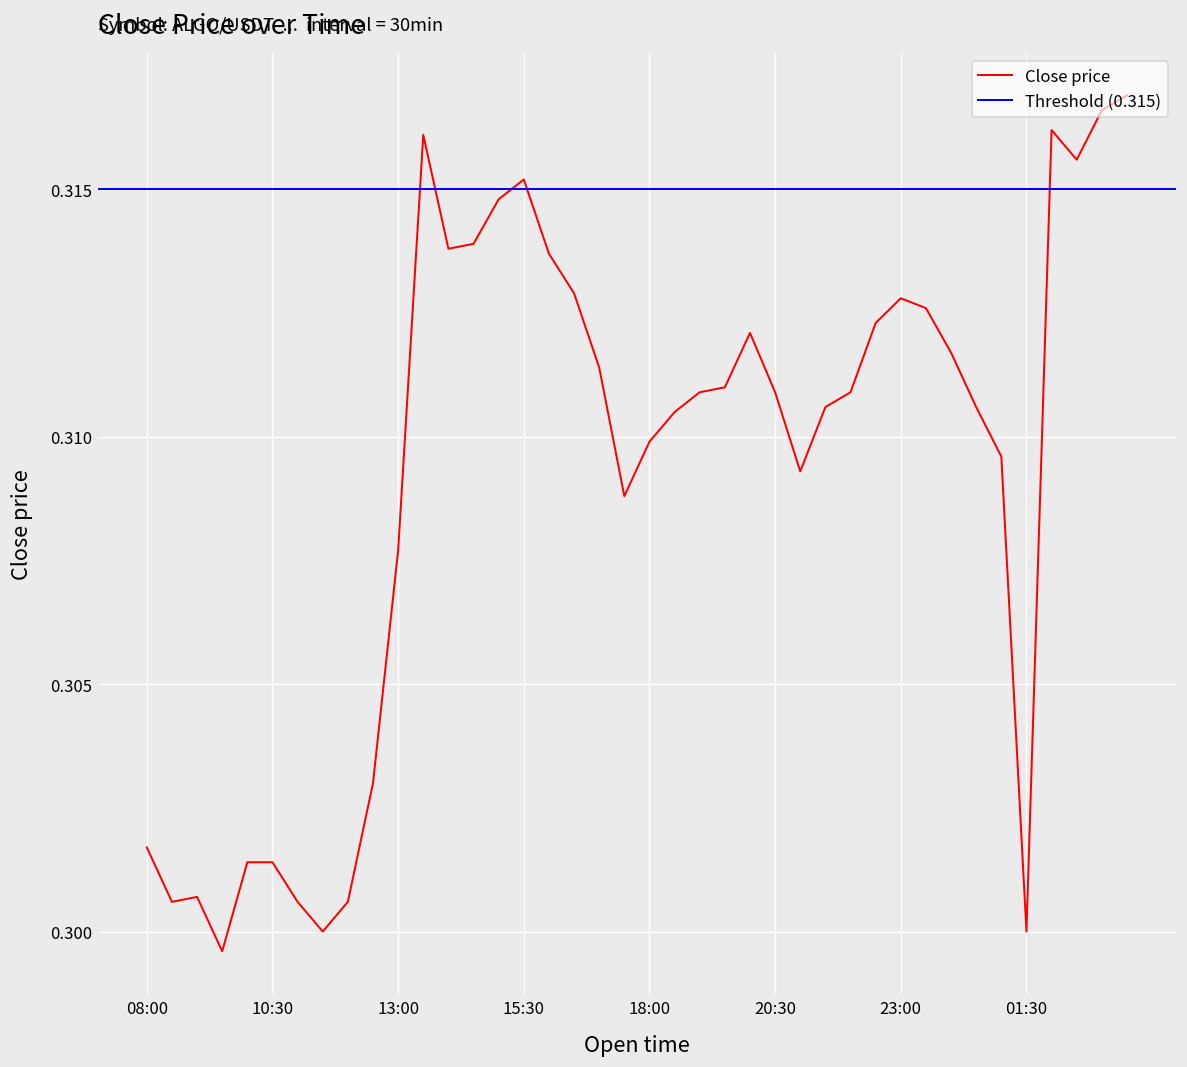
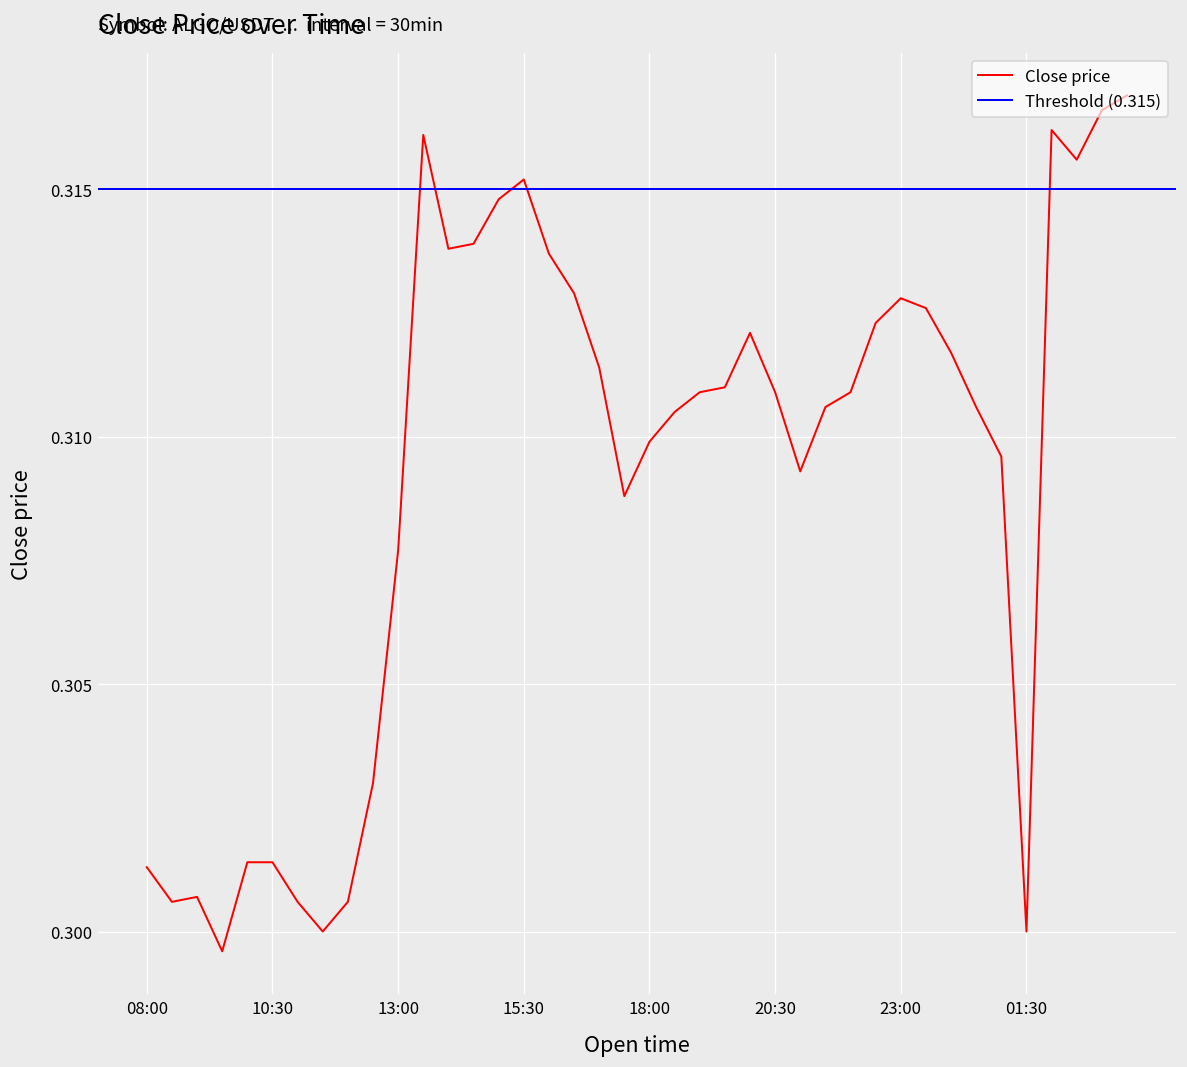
  {
-   "08:00": 0.3017,
+   "08:00": 0.3013,
    "10:30": 0.3014,
    "13:00": 0.3077,
    "15:30": 0.3152,
    "18:00": 0.3099,
    "20:30": 0.3109,
    "23:00": 0.3128,
    "01:30": 0.3000
  }
